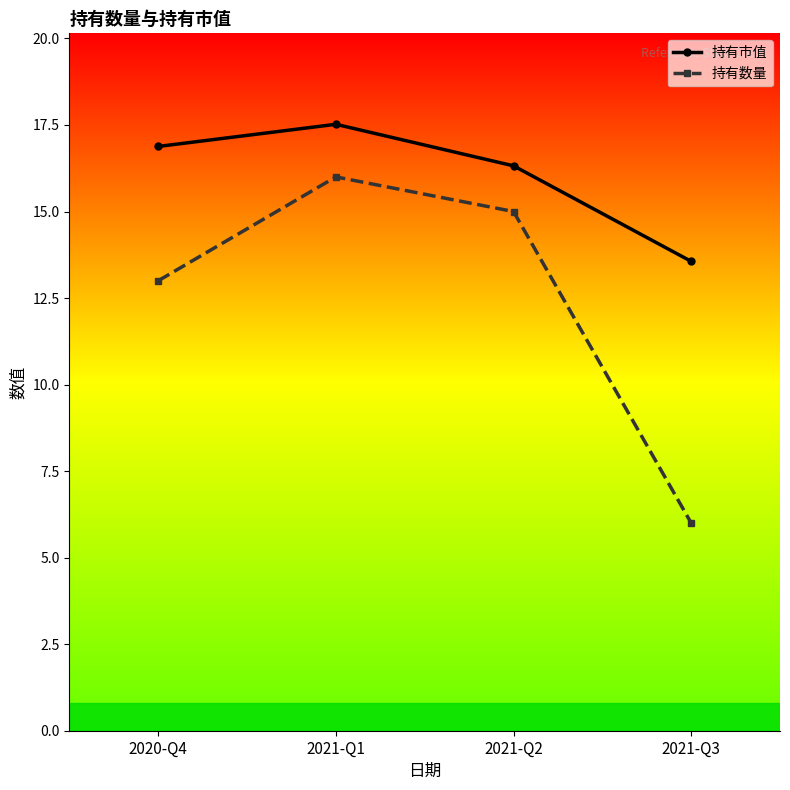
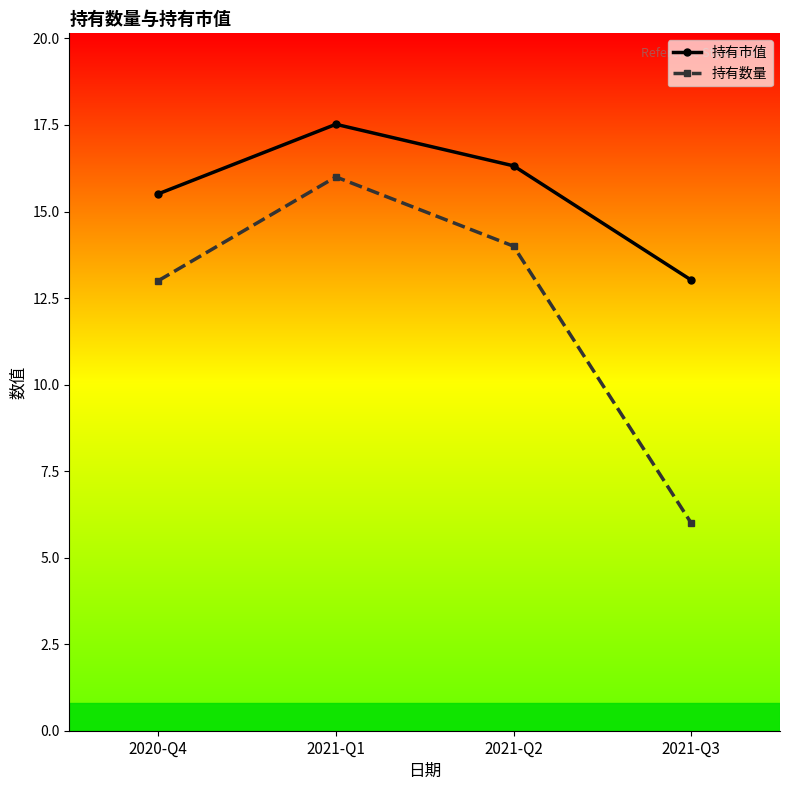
  {
    "持有市值": {
-     "2020-Q4": 16.9,
+     "2020-Q4": 15.5,
      "2021-Q1": 17.5,
      "2021-Q2": 16.3,
-     "2021-Q3": 13.6
+     "2021-Q3": 13.0
    },
    "持有数量": {
      "2020-Q4": 13,
      "2021-Q1": 16,
-     "2021-Q2": 15,
+     "2021-Q2": 14,
      "2021-Q3": 6
    }
  }
